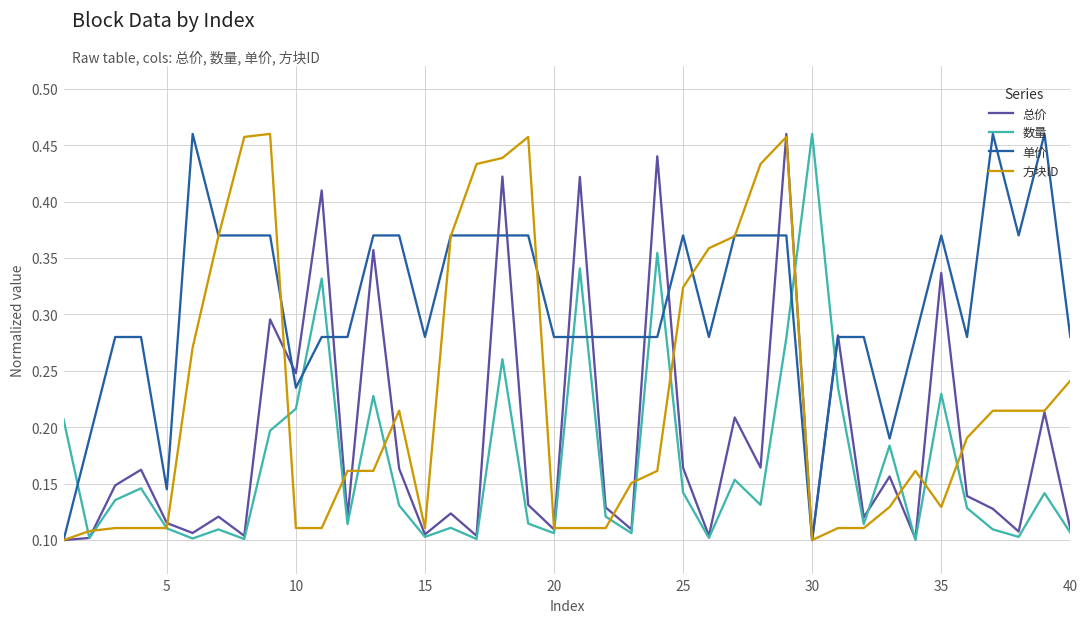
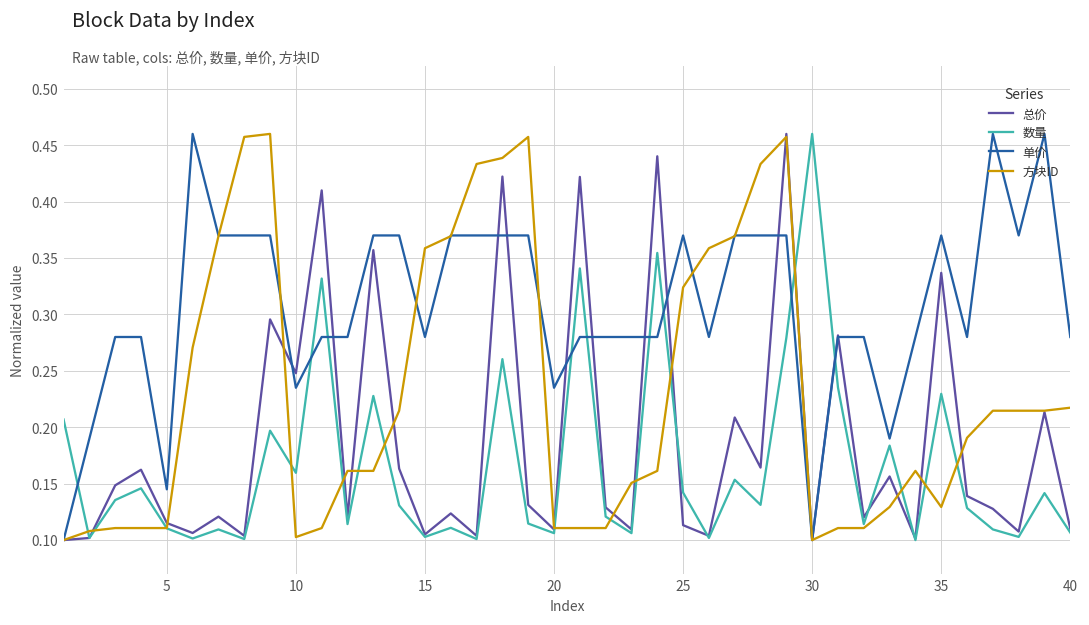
  {
    "总价": {
      "5": 0.115,
      "10": 0.248,
-     "25": 0.164,
+     "25": 0.113,
      "35": 0.337,
      "40": 0.110
    },
    "数量": {
-     "10": 0.216,
+     "10": 0.160,
      "20": 0.106,
      "25": 0.142,
      "30": 0.460,
      "35": 0.230,
      "40": 0.107
    },
    "单价": {
      "5": 0.145,
      "10": 0.235,
      "15": 0.280,
-     "20": 0.280,
+     "20": 0.235,
      "25": 0.370,
      "35": 0.370,
      "40": 0.280
    },
    "方块ID": {
-     "10": 0.111,
-     "15": 0.111,
+     "10": 0.103,
+     "15": 0.359,
      "25": 0.324,
      "35": 0.129,
-     "40": 0.241
+     "40": 0.217
    }
  }
